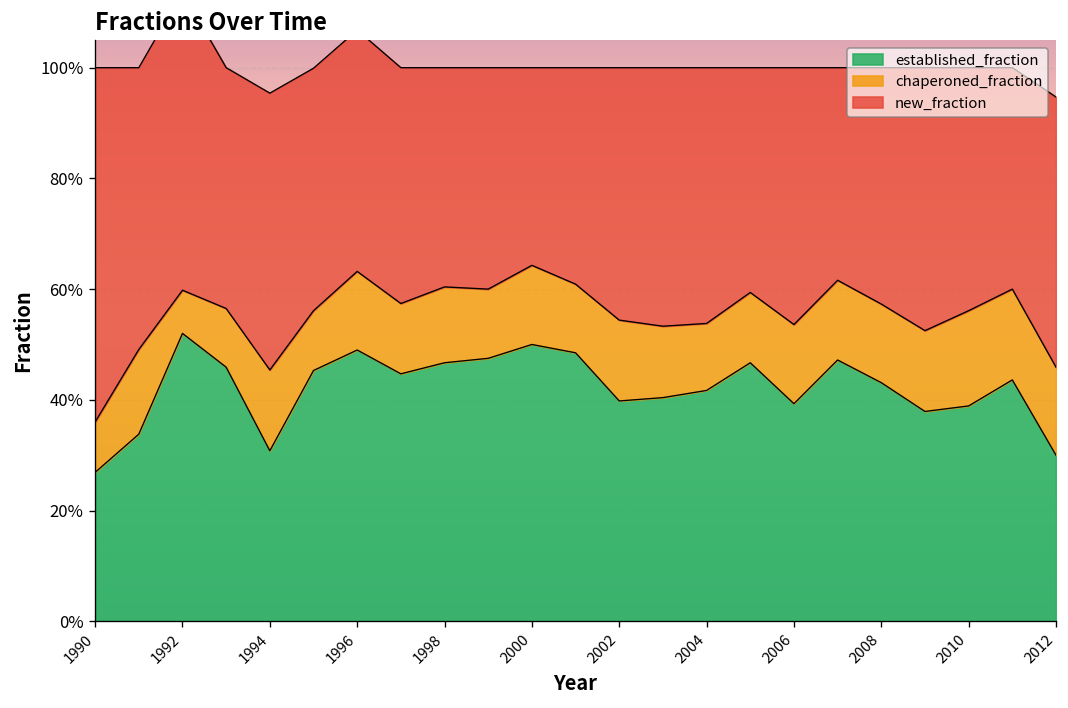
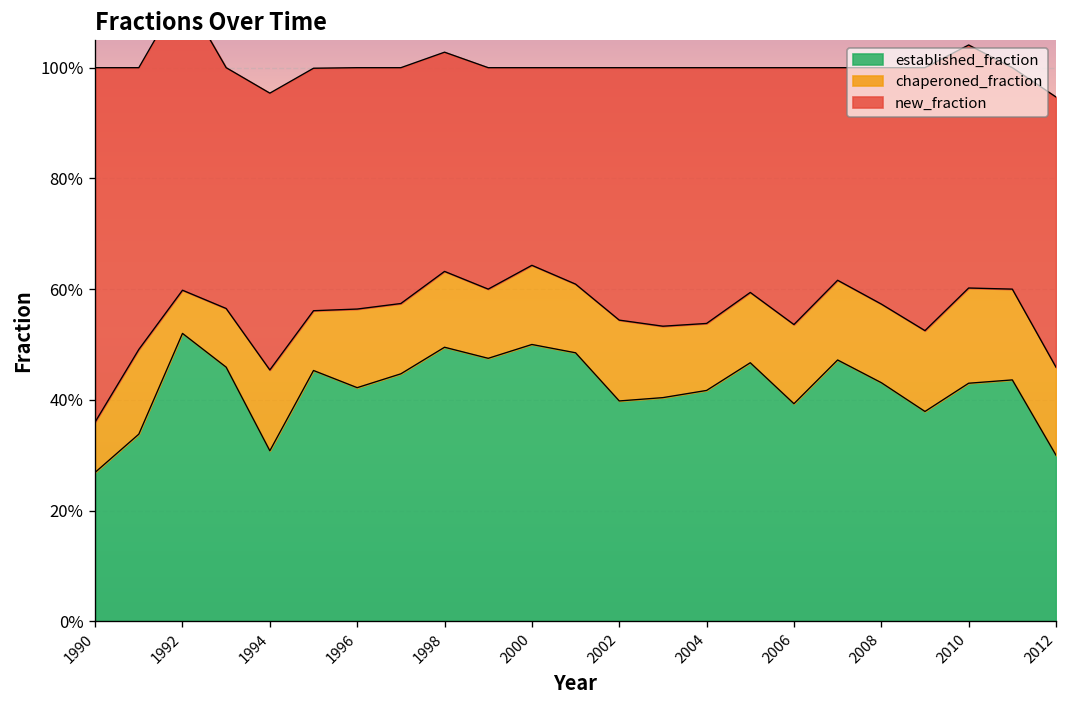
  {
    "established_fraction": {
      "1990": "27%",
      "1992": "52%",
      "1994": "31%",
-     "1996": "49%",
-     "1998": "47%",
+     "1996": "42%",
+     "1998": "50%",
      "2000": "50%",
      "2002": "40%",
      "2004": "42%",
      "2006": "39%",
      "2008": "43%",
-     "2010": "39%",
+     "2010": "43%",
      "2012": "30%"
    },
    "chaperoned_fraction": {
      "1990": "9%",
      "1992": "8%",
      "1994": "15%",
      "1996": "14%",
      "1998": "14%",
      "2000": "14%",
      "2002": "15%",
      "2004": "12%",
      "2006": "14%",
      "2008": "14%",
      "2010": "17%",
      "2012": "16%"
    },
    "new_fraction": {
      "1990": "64%",
      "1994": "50%",
      "1998": "40%",
      "2000": "36%",
      "2002": "46%",
      "2004": "46%",
      "2006": "46%",
      "2012": "49%"
    }
  }
